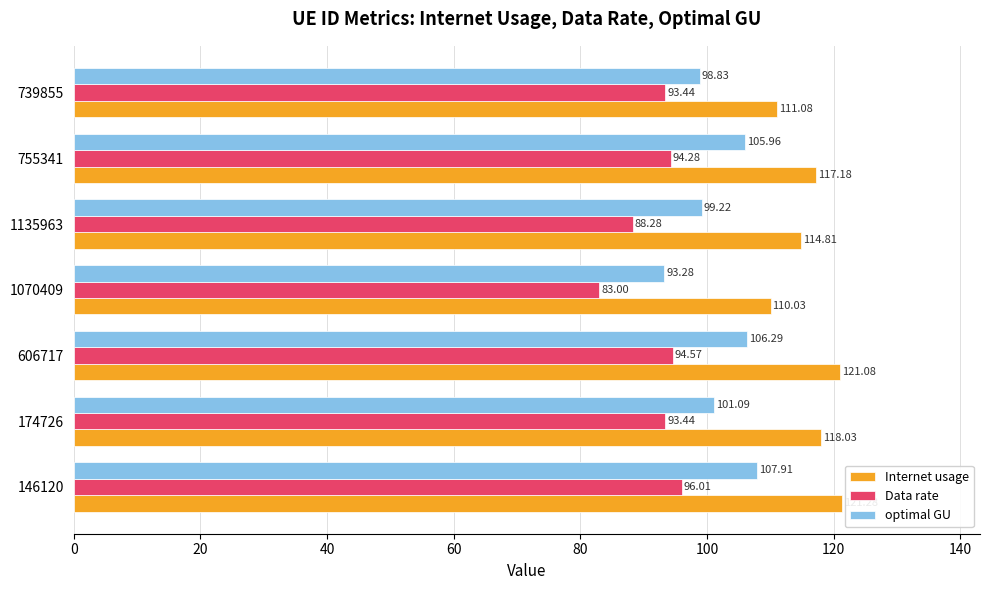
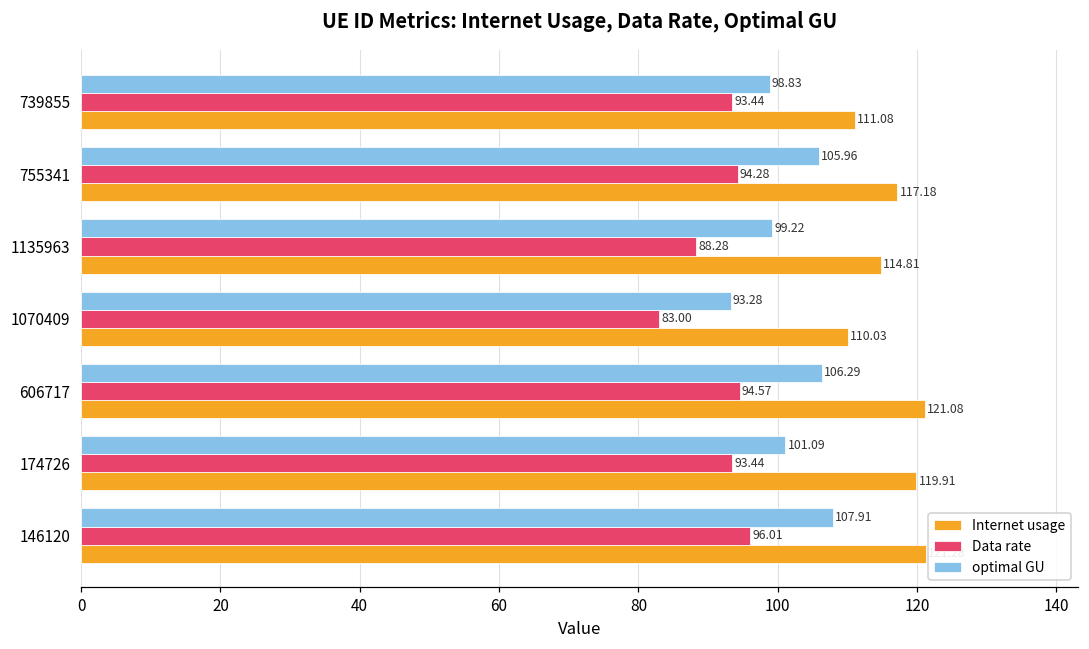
  {
    "Internet usage": {
      "739855": 111.08,
      "755341": 117.18,
      "1135963": 114.81,
      "1070409": 110.03,
      "606717": 121.08,
-     "174726": 118.03
+     "174726": 119.91
    },
    "Data rate": {
      "739855": 93.44,
      "755341": 94.28,
      "1135963": 88.28,
      "1070409": 83.00,
      "606717": 94.57,
      "174726": 93.44,
      "146120": 96.01
    },
    "optimal GU": {
      "739855": 98.83,
      "755341": 105.96,
      "1135963": 99.22,
      "1070409": 93.28,
      "606717": 106.29,
      "174726": 101.09,
      "146120": 107.91
    }
  }
